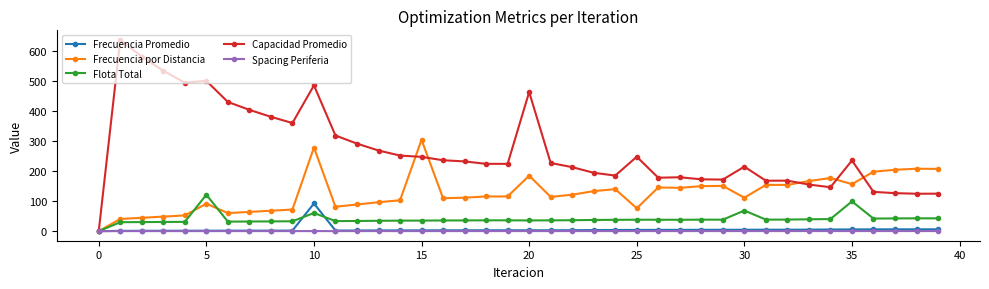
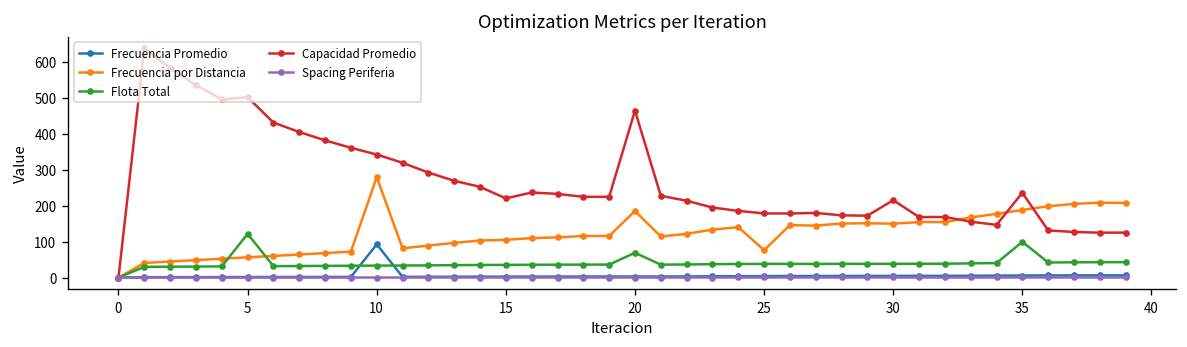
  {
    "Frecuencia Promedio": {
      "10": 90
    },
    "Frecuencia por Distancia": {
-     "5": 90,
+     "5": 60,
      "10": 280,
-     "15": 300,
+     "15": 100,
      "20": 180,
      "25": 80,
-     "30": 110,
-     "35": 160
+     "30": 150,
+     "35": 190
    },
    "Flota Total": {
      "5": 120,
-     "10": 60,
+     "10": 30,
      "15": 40,
-     "20": 40,
+     "20": 70,
      "25": 40,
-     "30": 70,
+     "30": 40,
      "35": 100
    },
    "Capacidad Promedio": {
-     "10": 490,
-     "15": 250,
+     "10": 340,
+     "15": 220,
      "20": 460,
-     "25": 250,
+     "25": 180,
      "30": 220,
      "35": 240
    },
    "Spacing Periferia": {
      "10": 0
    }
  }
